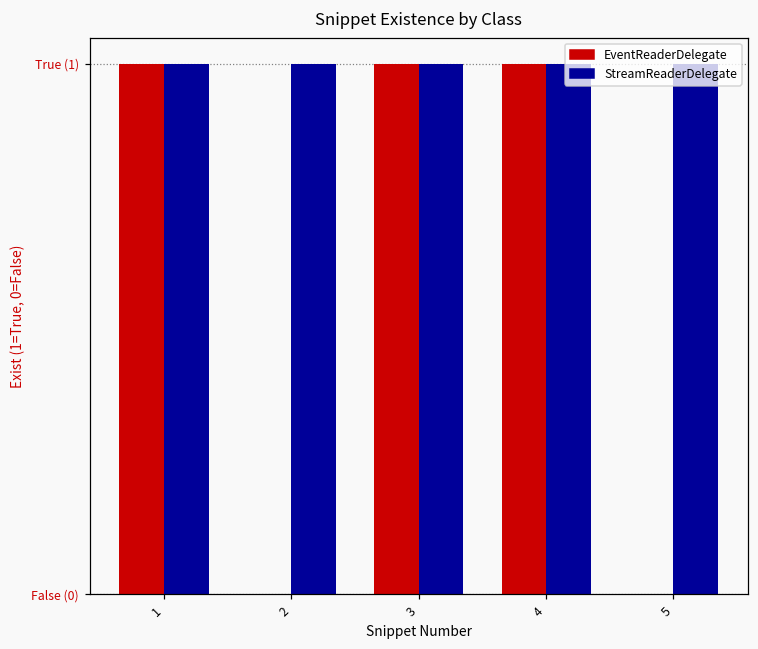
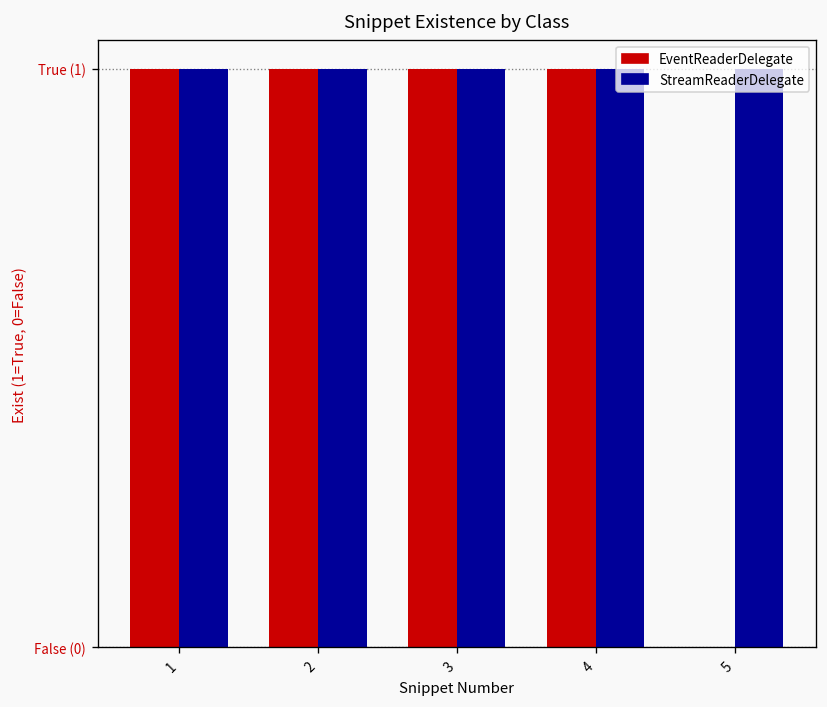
  {
    "EventReaderDelegate": {
      "1": "True (1)",
-     "2": "True (0)",
+     "2": "True (1)",
      "3": "True (1)",
      "4": "True (1)",
      "5": "True (0)"
    },
    "StreamReaderDelegate": {
      "1": "True (1)",
      "2": "True (1)",
      "3": "True (1)"
    }
  }
